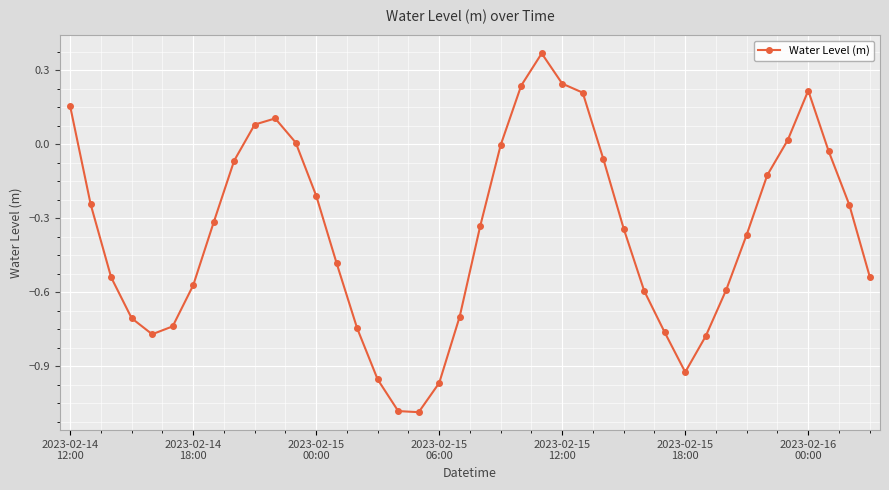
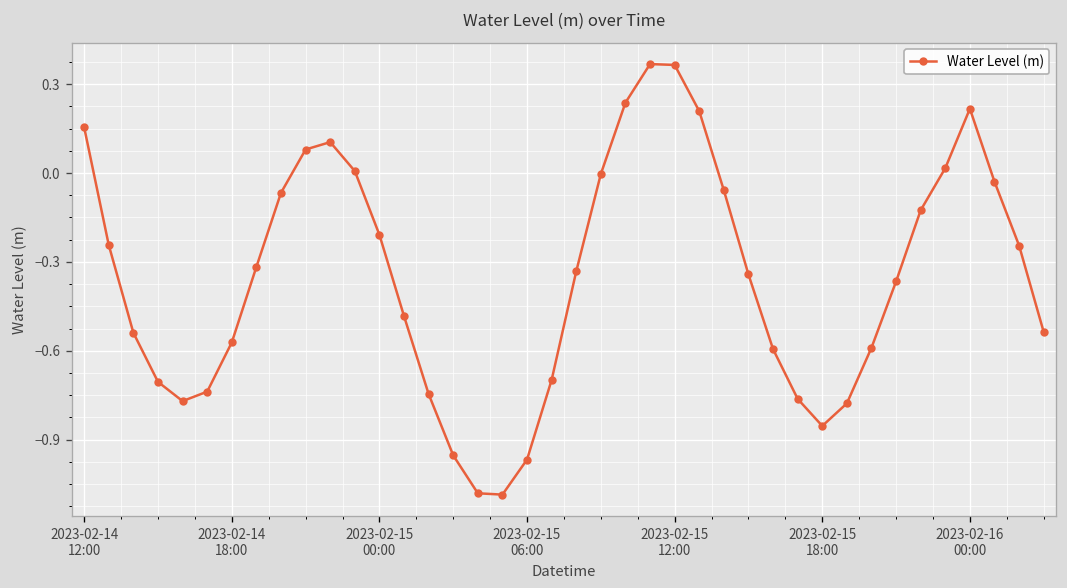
  {
    "2023-02-14 12:00": 0.15,
    "2023-02-14 18:00": -0.57,
    "2023-02-15 00:00": -0.21,
    "2023-02-15 06:00": -0.97,
-   "2023-02-15 12:00": 0.25,
-   "2023-02-15 18:00": -0.92,
+   "2023-02-15 12:00": 0.37,
+   "2023-02-15 18:00": -0.85,
    "2023-02-16 00:00": 0.22
  }
